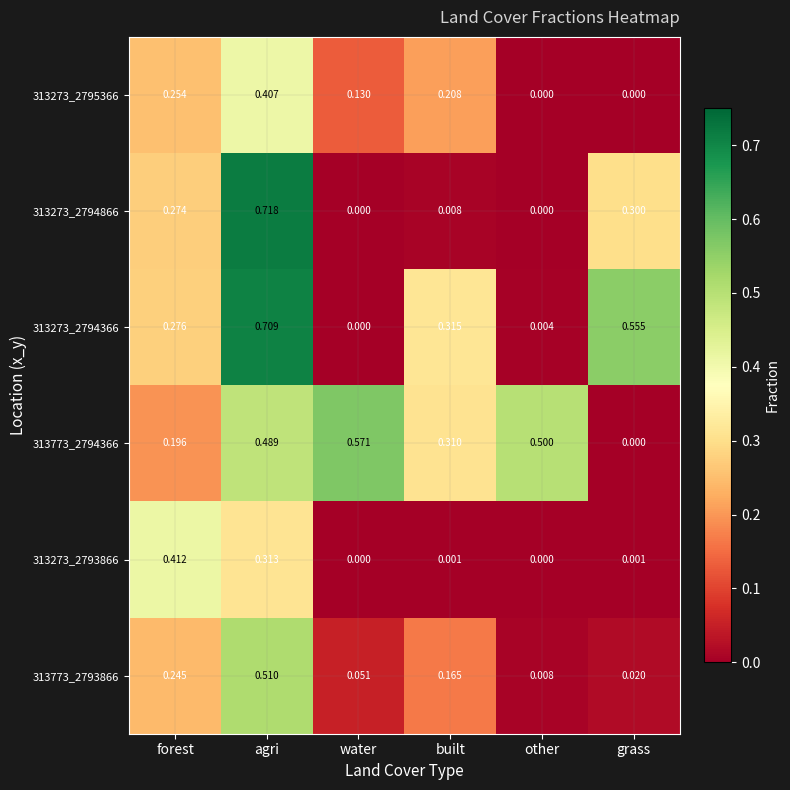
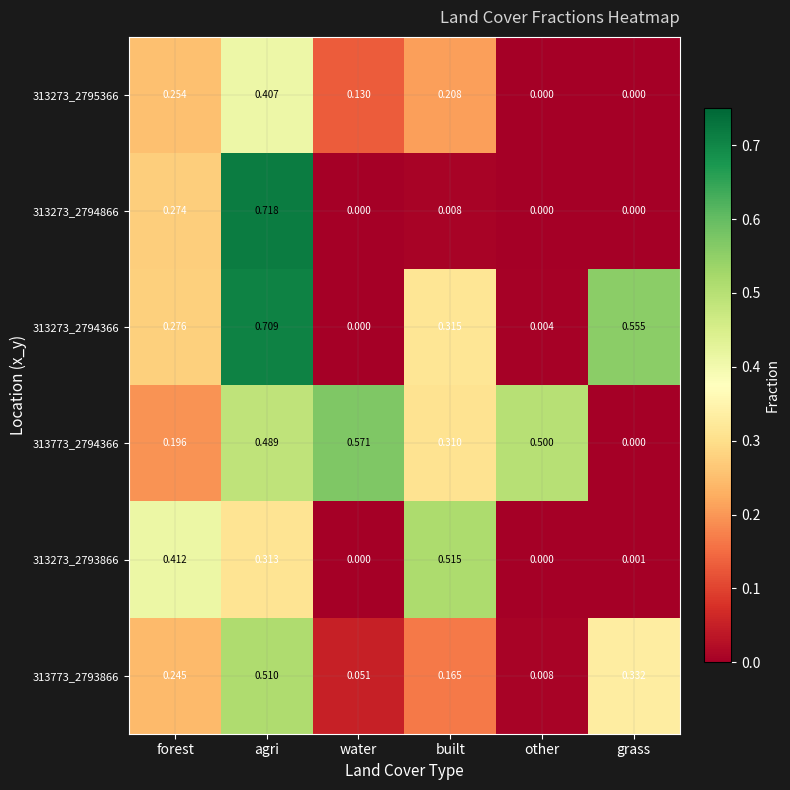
  {
    "313273_2795366": {
      "forest": 0.254,
      "agri": 0.407,
      "water": 0.130,
      "built": 0.208,
      "other": 0.000,
      "grass": 0.000
    },
    "313273_2794866": {
      "forest": 0.274,
      "agri": 0.718,
      "water": 0.000,
      "built": 0.008,
      "other": 0.000,
-     "grass": 0.300
+     "grass": 0.000
    },
    "313273_2794366": {
      "forest": 0.276,
      "agri": 0.709,
      "water": 0.000,
      "built": 0.315,
      "other": 0.004,
      "grass": 0.555
    },
    "313773_2794366": {
      "forest": 0.196,
      "agri": 0.489,
      "water": 0.571,
      "built": 0.310,
      "other": 0.500,
      "grass": 0.000
    },
    "313273_2793866": {
      "forest": 0.412,
      "agri": 0.313,
      "water": 0.000,
-     "built": 0.001,
+     "built": 0.515,
      "other": 0.000,
      "grass": 0.001
    },
    "313773_2793866": {
      "forest": 0.245,
      "agri": 0.510,
      "water": 0.051,
      "built": 0.165,
      "other": 0.008,
-     "grass": 0.020
+     "grass": 0.332
    }
  }
